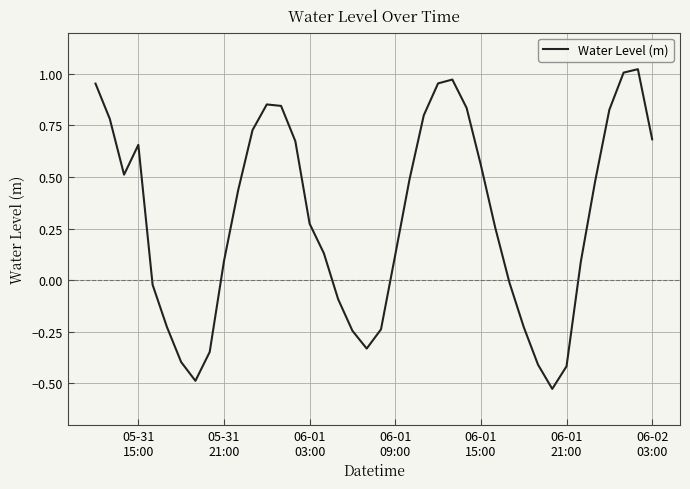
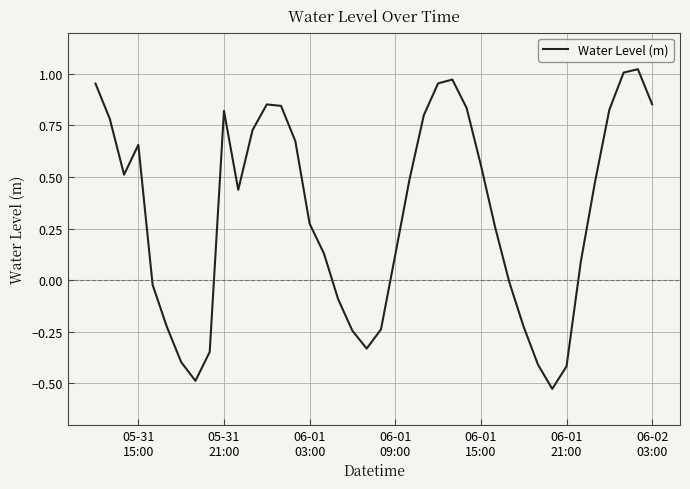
  {
    "05-31 15:00": 0.66,
-   "05-31 21:00": 0.09,
+   "05-31 21:00": 0.82,
    "06-01 03:00": 0.27,
    "06-01 09:00": 0.12,
    "06-01 15:00": 0.56,
    "06-01 21:00": -0.42,
-   "06-02 03:00": 0.68
+   "06-02 03:00": 0.85
  }
